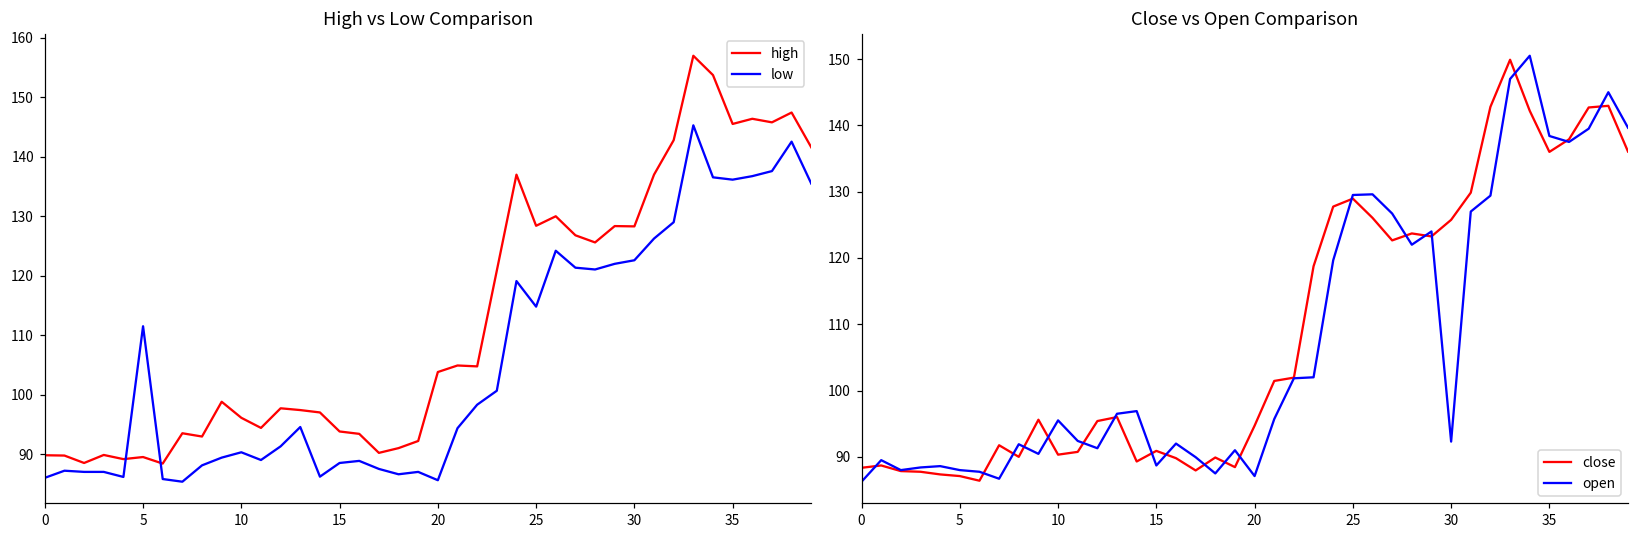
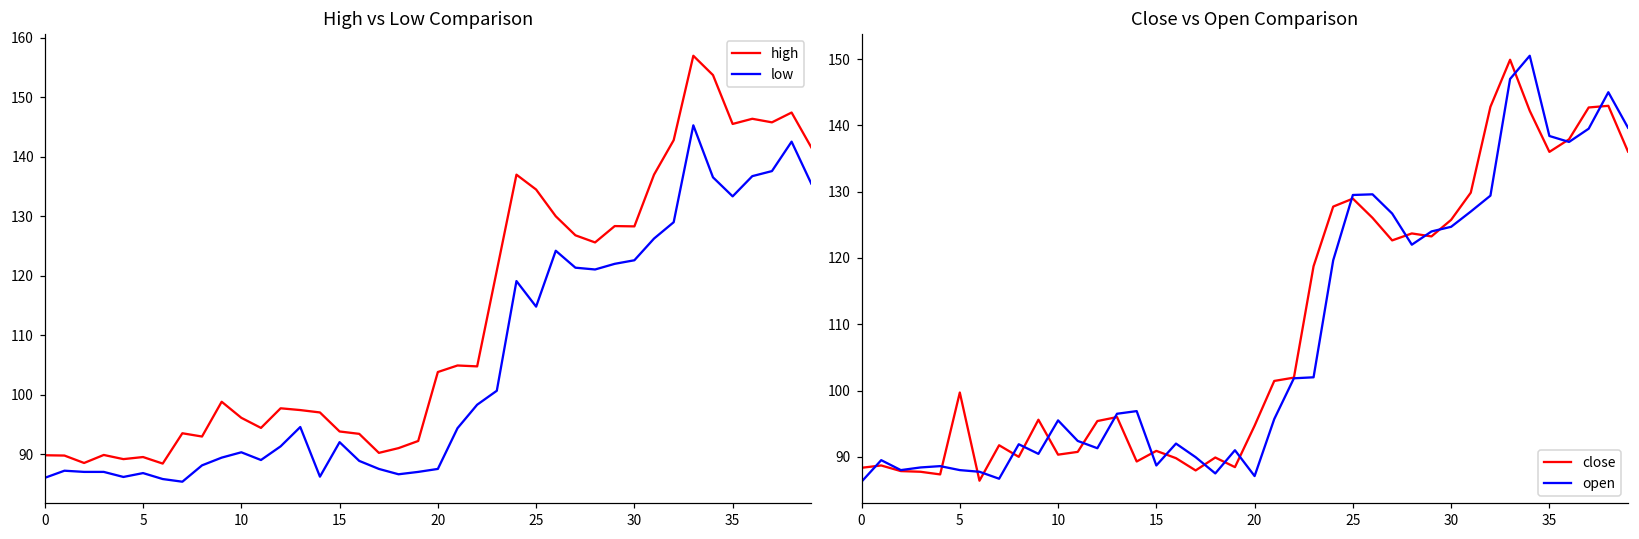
  {
    "High vs Low Comparison": {
      "high": {
        "0": 90,
        "5": 90,
        "10": 96,
        "15": 94,
        "20": 104,
-       "25": 128,
+       "25": 135,
        "30": 128,
        "35": 146
      },
      "low": {
        "0": 86,
-       "5": 112,
+       "5": 87,
        "10": 90,
-       "15": 89,
-       "20": 86,
+       "15": 92,
+       "20": 88,
        "25": 115,
        "30": 123,
-       "35": 136
+       "35": 133
      }
    },
    "Close vs Open Comparison": {
      "close": {
        "0": 88,
-       "5": 87,
+       "5": 100,
        "10": 90,
        "15": 91,
        "20": 95,
        "25": 129,
        "30": 126,
        "35": 136
      },
      "open": {
        "0": 86,
        "5": 88,
        "10": 96,
        "15": 89,
        "20": 87,
        "25": 130,
-       "30": 92,
+       "30": 125,
        "35": 138
      }
    }
  }
